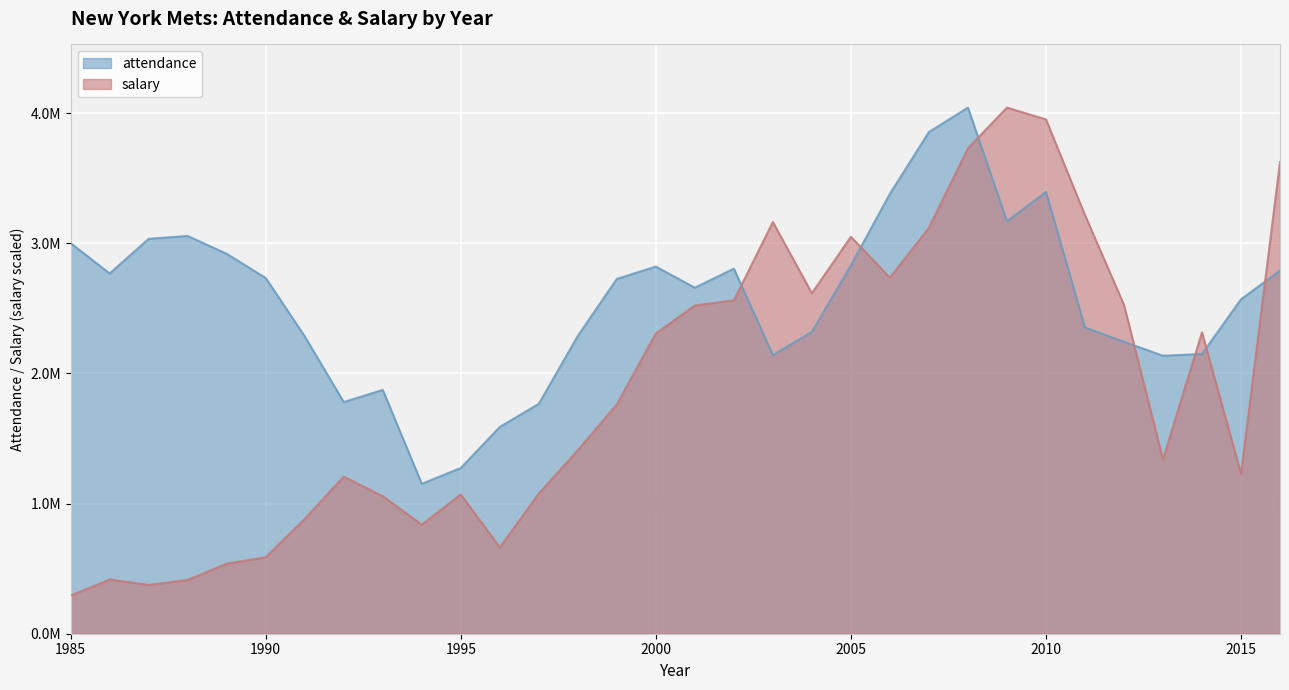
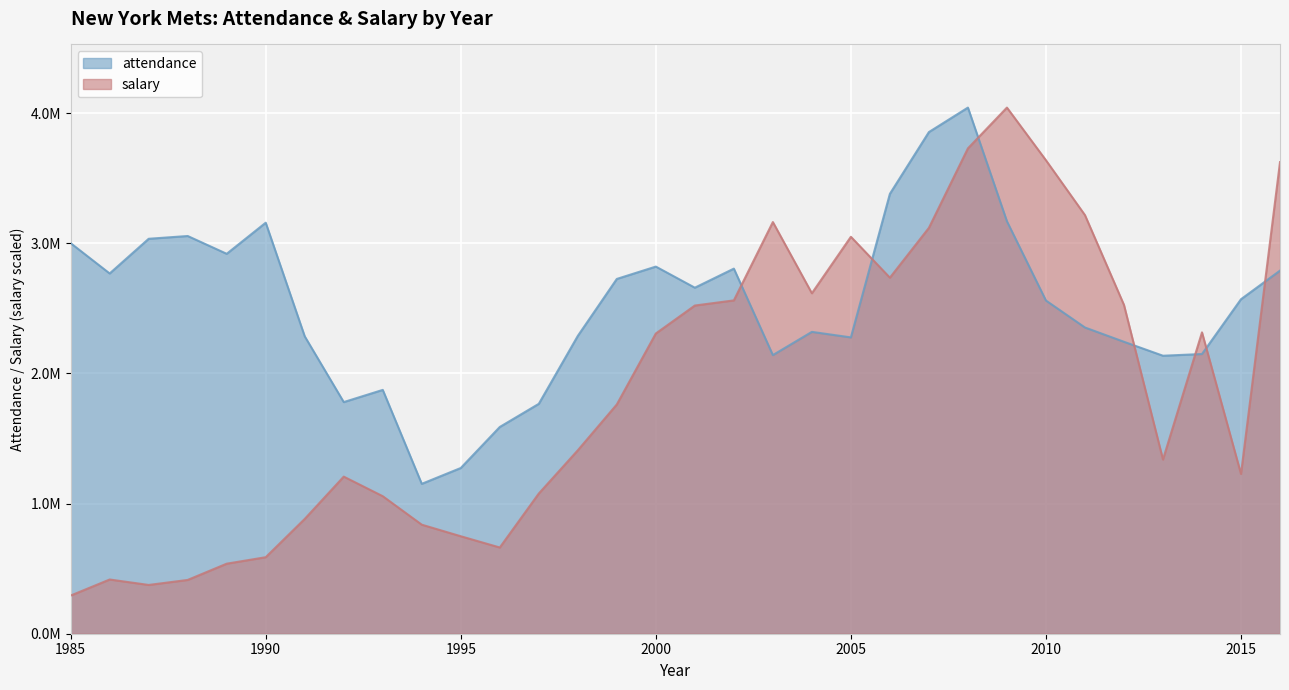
  {
    "attendance": {
      "1985": 3000000,
-     "1990": 2730000,
+     "1990": 3160000,
      "1995": 1270000,
      "2000": 2820000,
-     "2005": 2830000,
-     "2010": 3390000,
+     "2005": 2280000,
+     "2010": 2560000,
      "2015": 2570000
    },
    "salary": {
      "1985": 290000,
      "1990": 590000,
-     "1995": 1070000,
+     "1995": 750000,
      "2000": 2310000,
      "2005": 3050000,
-     "2010": 3950000,
+     "2010": 3640000,
      "2015": 1230000
    }
  }
